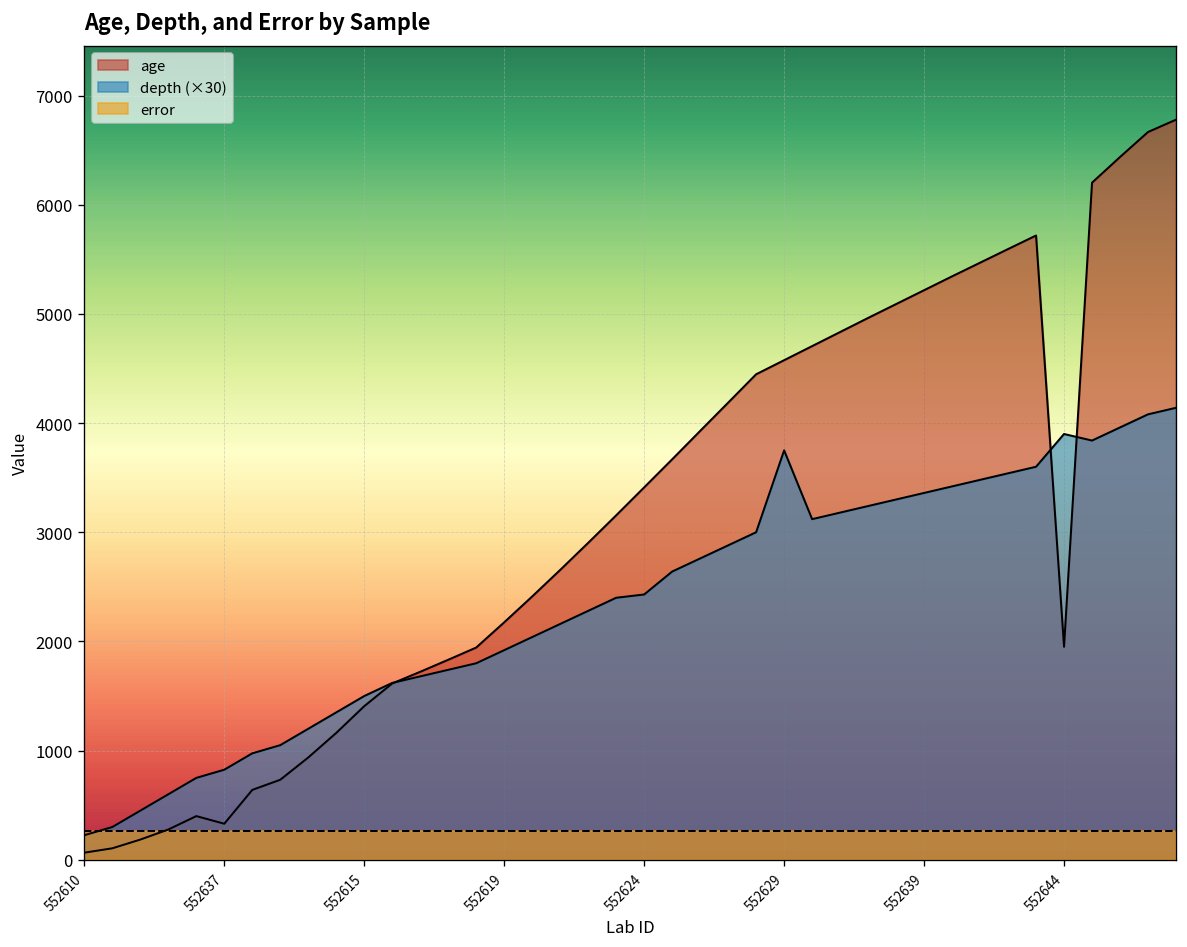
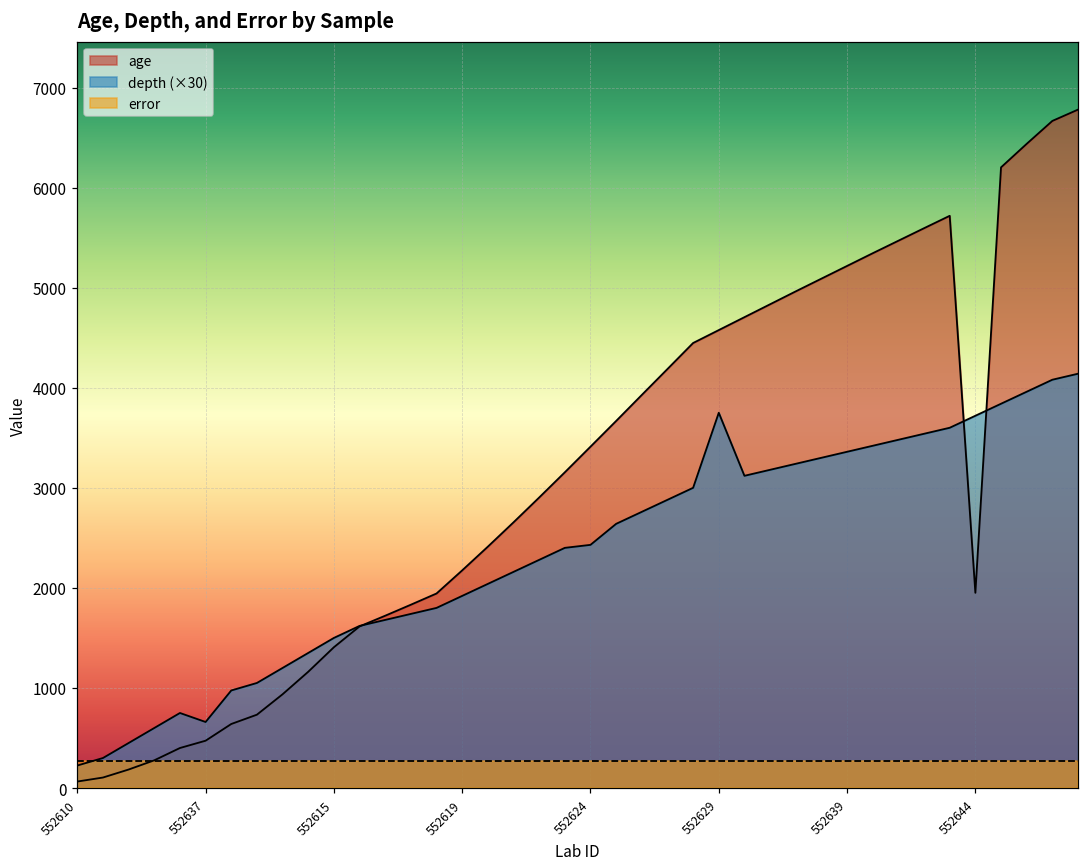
  {
    "age": {
      "552610": 100,
-     "552637": 300,
+     "552637": 500,
      "552615": 1400,
      "552619": 2200,
      "552624": 3400,
      "552629": 4600,
      "552639": 5200,
      "552644": 2000
    },
    "depth (×30)": {
      "552610": 200,
-     "552637": 800,
+     "552637": 700,
      "552615": 1500,
      "552619": 1900,
      "552624": 2400,
      "552629": 3800,
      "552639": 3400,
-     "552644": 3900
+     "552644": 3700
    },
    "error": {
      "552610": 300,
      "552637": 300,
      "552615": 300,
      "552619": 300,
      "552624": 300,
      "552629": 300,
      "552639": 300,
      "552644": 300
    }
  }
